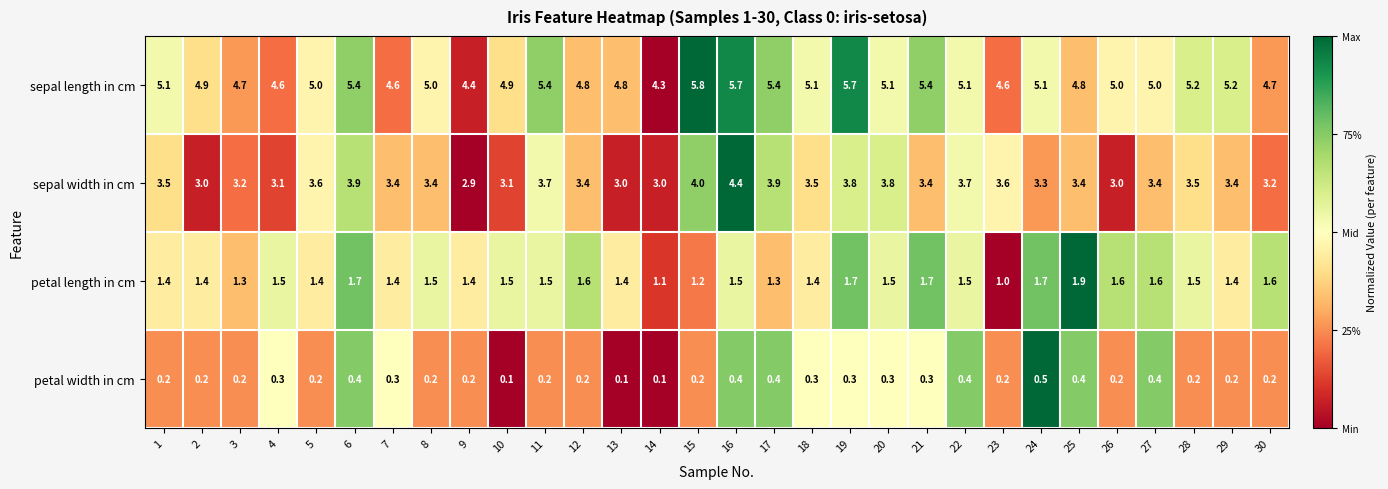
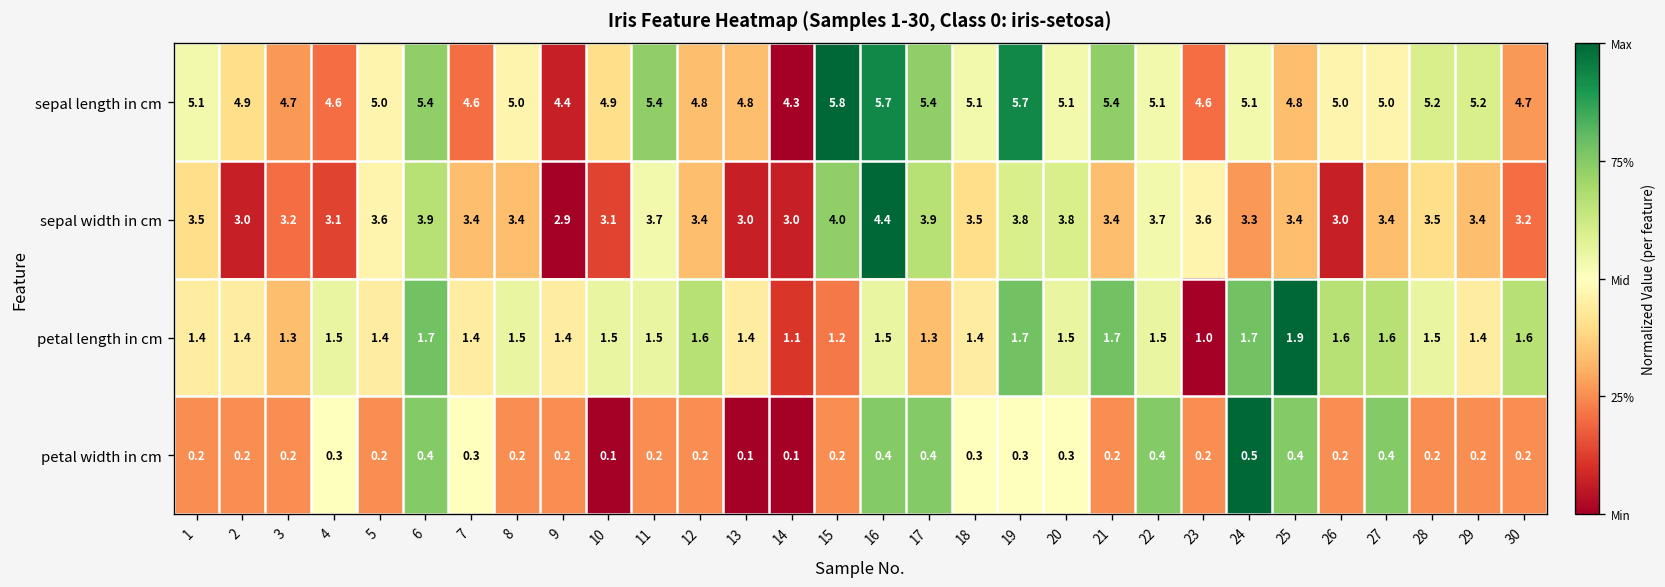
  {
    "sepal length in cm": {
      "1": 5.1,
      "2": 4.9,
      "3": 4.7,
      "4": 4.6,
      "5": 5.0,
      "6": 5.4,
      "7": 4.6,
      "8": 5.0,
      "9": 4.4,
      "10": 4.9,
      "11": 5.4,
      "12": 4.8,
      "13": 4.8,
      "14": 4.3,
      "15": 5.8,
      "16": 5.7,
      "17": 5.4,
      "18": 5.1,
      "19": 5.7,
      "20": 5.1,
      "21": 5.4,
      "22": 5.1,
      "23": 4.6,
      "24": 5.1,
      "25": 4.8,
      "26": 5.0,
      "27": 5.0,
      "28": 5.2,
      "29": 5.2,
      "30": 4.7
    },
    "sepal width in cm": {
      "1": 3.5,
      "2": 3.0,
      "3": 3.2,
      "4": 3.1,
      "5": 3.6,
      "6": 3.9,
      "7": 3.4,
      "8": 3.4,
      "9": 2.9,
      "10": 3.1,
      "11": 3.7,
      "12": 3.4,
      "13": 3.0,
      "14": 3.0,
      "15": 4.0,
      "16": 4.4,
      "17": 3.9,
      "18": 3.5,
      "19": 3.8,
      "20": 3.8,
      "21": 3.4,
      "22": 3.7,
      "23": 3.6,
      "24": 3.3,
      "25": 3.4,
      "26": 3.0,
      "27": 3.4,
      "28": 3.5,
      "29": 3.4,
      "30": 3.2
    },
    "petal length in cm": {
      "1": 1.4,
      "2": 1.4,
      "3": 1.3,
      "4": 1.5,
      "5": 1.4,
      "6": 1.7,
      "7": 1.4,
      "8": 1.5,
      "9": 1.4,
      "10": 1.5,
      "11": 1.5,
      "12": 1.6,
      "13": 1.4,
      "14": 1.1,
      "15": 1.2,
      "16": 1.5,
      "17": 1.3,
      "18": 1.4,
      "19": 1.7,
      "20": 1.5,
      "21": 1.7,
      "22": 1.5,
      "23": 1.0,
      "24": 1.7,
      "25": 1.9,
      "26": 1.6,
      "27": 1.6,
      "28": 1.5,
      "29": 1.4,
      "30": 1.6
    },
    "petal width in cm": {
      "1": 0.2,
      "2": 0.2,
      "3": 0.2,
      "4": 0.3,
      "5": 0.2,
      "6": 0.4,
      "7": 0.3,
      "8": 0.2,
      "9": 0.2,
      "10": 0.1,
      "11": 0.2,
      "12": 0.2,
      "13": 0.1,
      "14": 0.1,
      "15": 0.2,
      "16": 0.4,
      "17": 0.4,
      "18": 0.3,
      "19": 0.3,
      "20": 0.3,
-     "21": 0.3,
+     "21": 0.2,
      "22": 0.4,
      "23": 0.2,
      "24": 0.5,
      "25": 0.4,
      "26": 0.2,
      "27": 0.4,
      "28": 0.2,
      "29": 0.2,
      "30": 0.2
    }
  }
